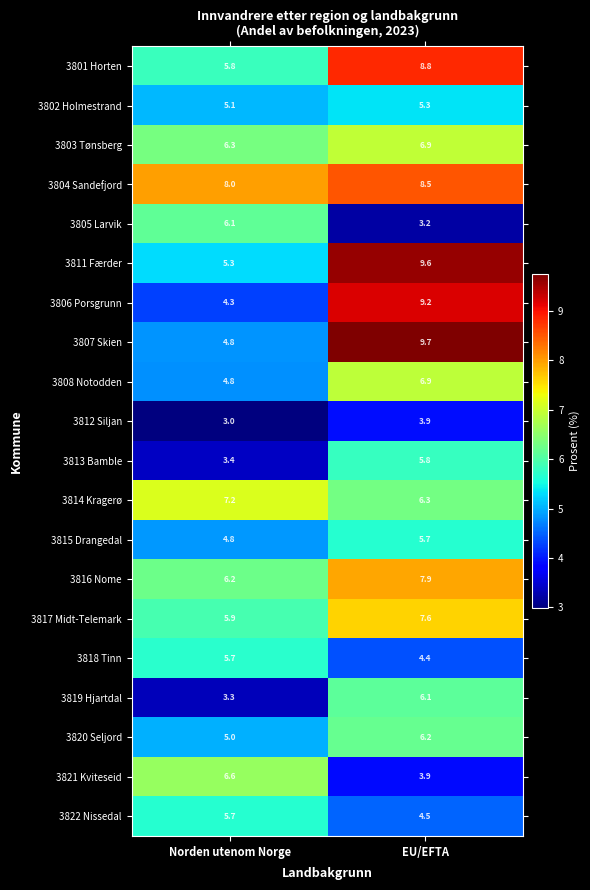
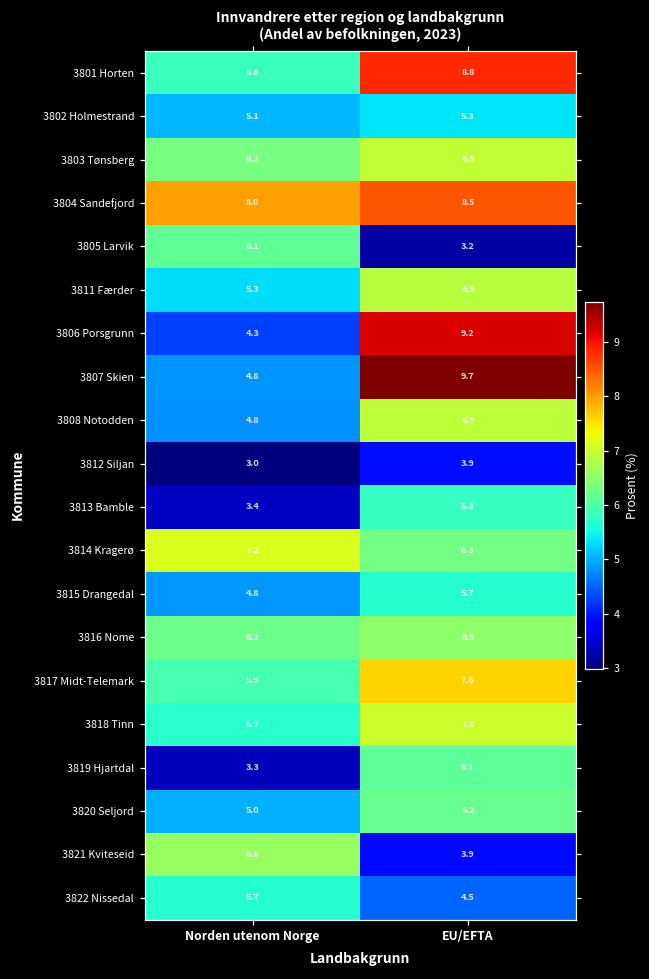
  {
    "3801 Horten": {
      "Norden utenom Norge": 5.8,
      "EU/EFTA": 8.8
    },
    "3802 Holmestrand": {
      "Norden utenom Norge": 5.1,
      "EU/EFTA": 5.3
    },
    "3803 Tønsberg": {
      "Norden utenom Norge": 6.3,
      "EU/EFTA": 6.9
    },
    "3804 Sandefjord": {
      "Norden utenom Norge": 8.0,
      "EU/EFTA": 8.5
    },
    "3805 Larvik": {
      "Norden utenom Norge": 6.1,
      "EU/EFTA": 3.2
    },
    "3811 Færder": {
      "Norden utenom Norge": 5.3,
-     "EU/EFTA": 9.6
+     "EU/EFTA": 6.9
    },
    "3806 Porsgrunn": {
      "Norden utenom Norge": 4.3,
      "EU/EFTA": 9.2
    },
    "3807 Skien": {
      "Norden utenom Norge": 4.8,
      "EU/EFTA": 9.7
    },
    "3808 Notodden": {
      "Norden utenom Norge": 4.8,
      "EU/EFTA": 6.9
    },
    "3812 Siljan": {
      "Norden utenom Norge": 3.0,
      "EU/EFTA": 3.9
    },
    "3813 Bamble": {
      "Norden utenom Norge": 3.4,
      "EU/EFTA": 5.8
    },
    "3814 Kragerø": {
      "Norden utenom Norge": 7.2,
      "EU/EFTA": 6.3
    },
    "3815 Drangedal": {
      "Norden utenom Norge": 4.8,
      "EU/EFTA": 5.7
    },
    "3816 Nome": {
      "Norden utenom Norge": 6.2,
-     "EU/EFTA": 7.9
+     "EU/EFTA": 6.5
    },
    "3817 Midt-Telemark": {
      "Norden utenom Norge": 5.9,
      "EU/EFTA": 7.6
    },
    "3818 Tinn": {
      "Norden utenom Norge": 5.7,
-     "EU/EFTA": 4.4
+     "EU/EFTA": 7.0
    },
    "3819 Hjartdal": {
      "Norden utenom Norge": 3.3,
      "EU/EFTA": 6.1
    },
    "3820 Seljord": {
      "Norden utenom Norge": 5.0,
      "EU/EFTA": 6.2
    },
    "3821 Kviteseid": {
      "Norden utenom Norge": 6.6,
      "EU/EFTA": 3.9
    },
    "3822 Nissedal": {
      "Norden utenom Norge": 5.7,
      "EU/EFTA": 4.5
    }
  }
